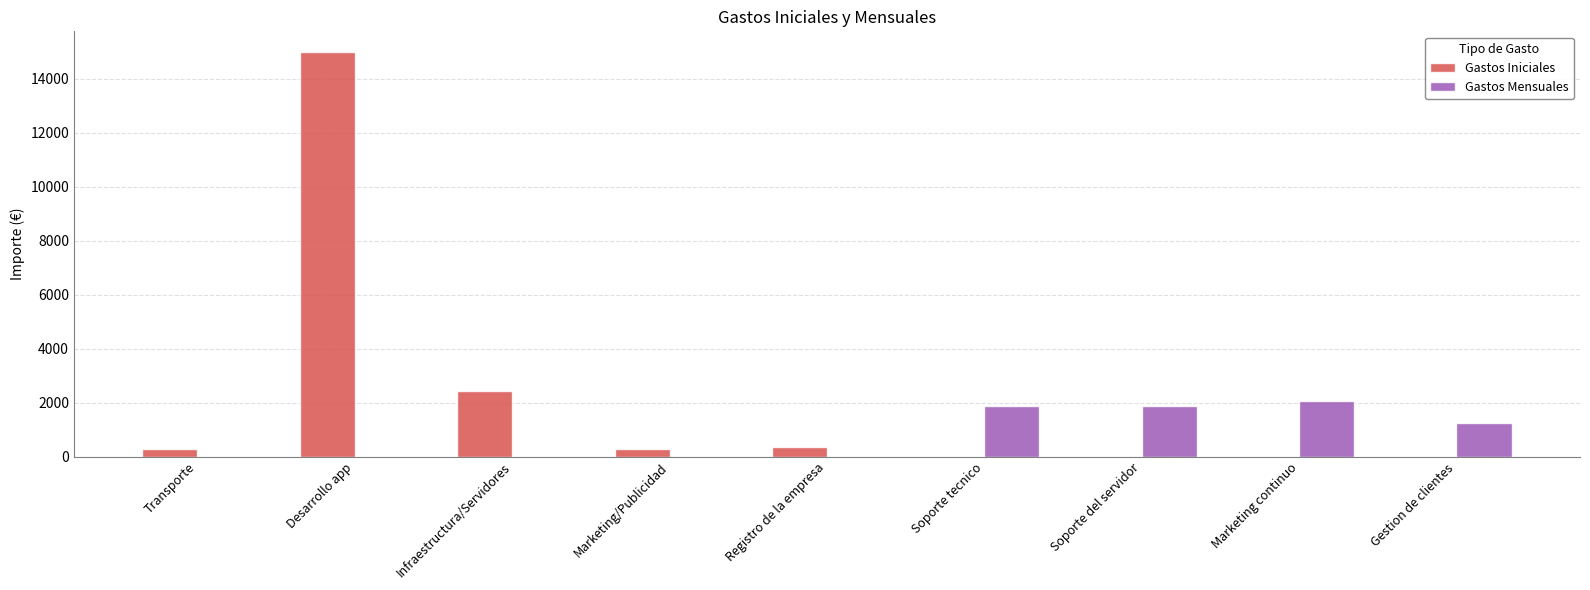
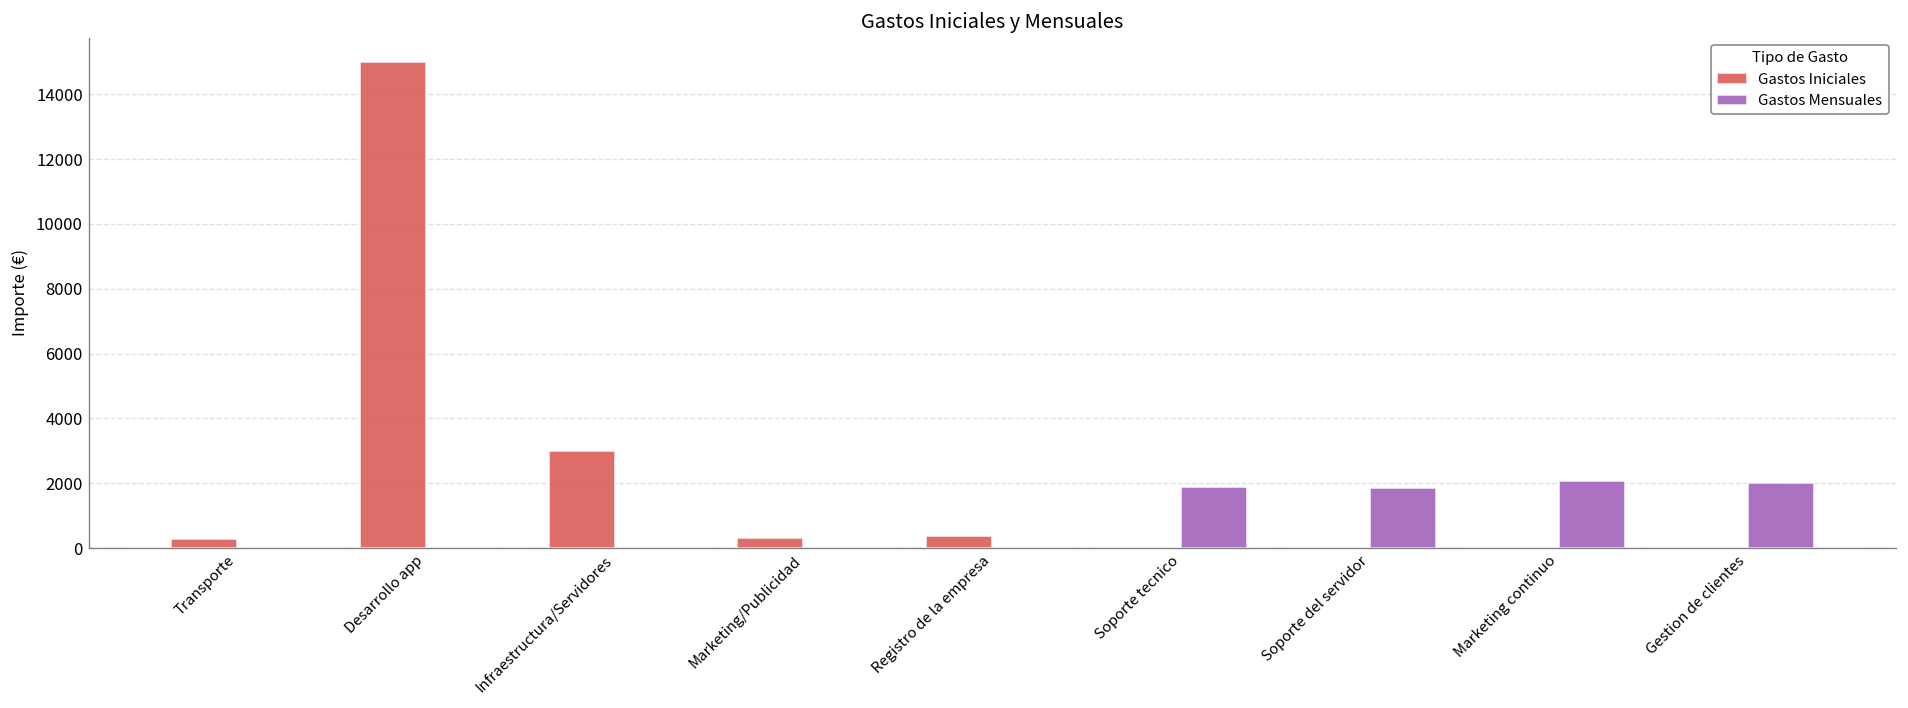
  {
    "Gastos Iniciales": {
      "Transporte": 300,
      "Desarrollo app": 15000,
-     "Infraestructura/Servidores": 2400,
+     "Infraestructura/Servidores": 3000,
      "Marketing/Publicidad": 300,
      "Registro de la empresa": 400,
      "Soporte tecnico": 0,
      "Soporte del servidor": 0,
      "Marketing continuo": 0,
      "Gestion de clientes": 0
    },
    "Gastos Mensuales": {
      "Transporte": 0,
      "Desarrollo app": 0,
      "Infraestructura/Servidores": 0,
      "Marketing/Publicidad": 0,
      "Registro de la empresa": 0,
      "Soporte tecnico": 1900,
      "Soporte del servidor": 1900,
      "Marketing continuo": 2100,
-     "Gestion de clientes": 1300
+     "Gestion de clientes": 2000
    }
  }
